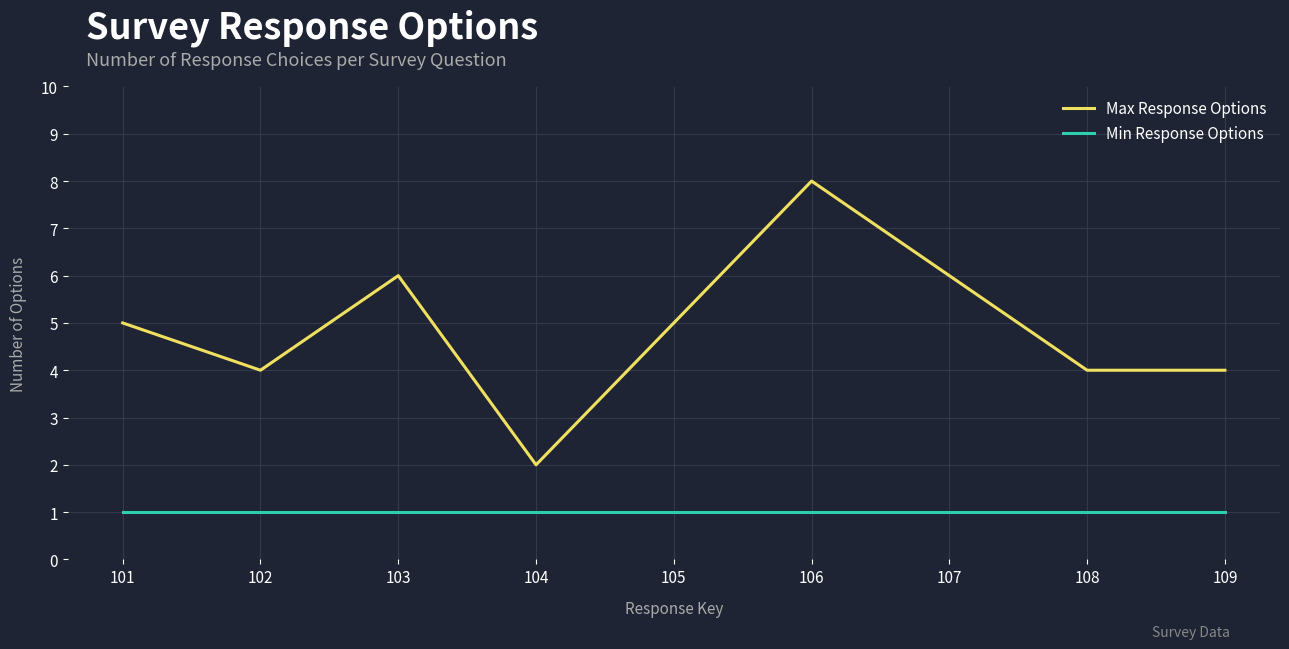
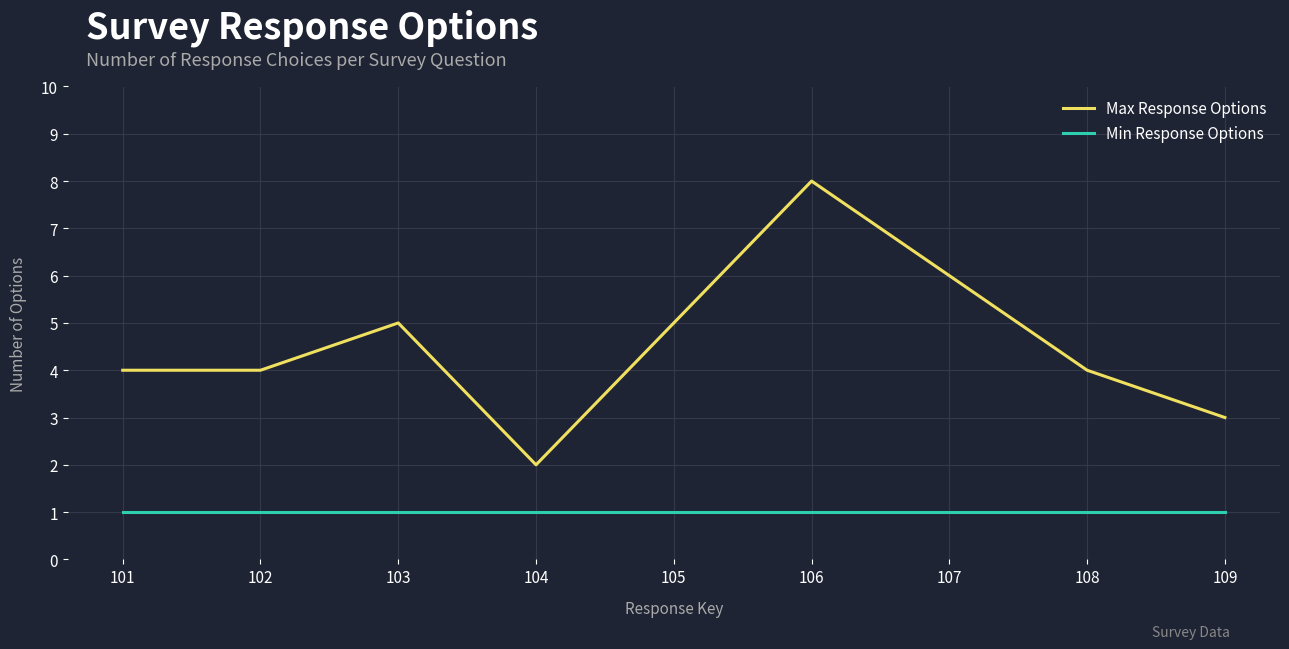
  {
    "Max Response Options": {
-     "101": 5,
+     "101": 4,
      "102": 4,
-     "103": 6,
+     "103": 5,
      "104": 2,
      "105": 5,
      "106": 8,
      "107": 6,
      "108": 4,
-     "109": 4
+     "109": 3
    },
    "Min Response Options": {
      "101": 1,
      "102": 1,
      "103": 1,
      "104": 1,
      "105": 1,
      "106": 1,
      "107": 1,
      "108": 1,
      "109": 1
    }
  }
